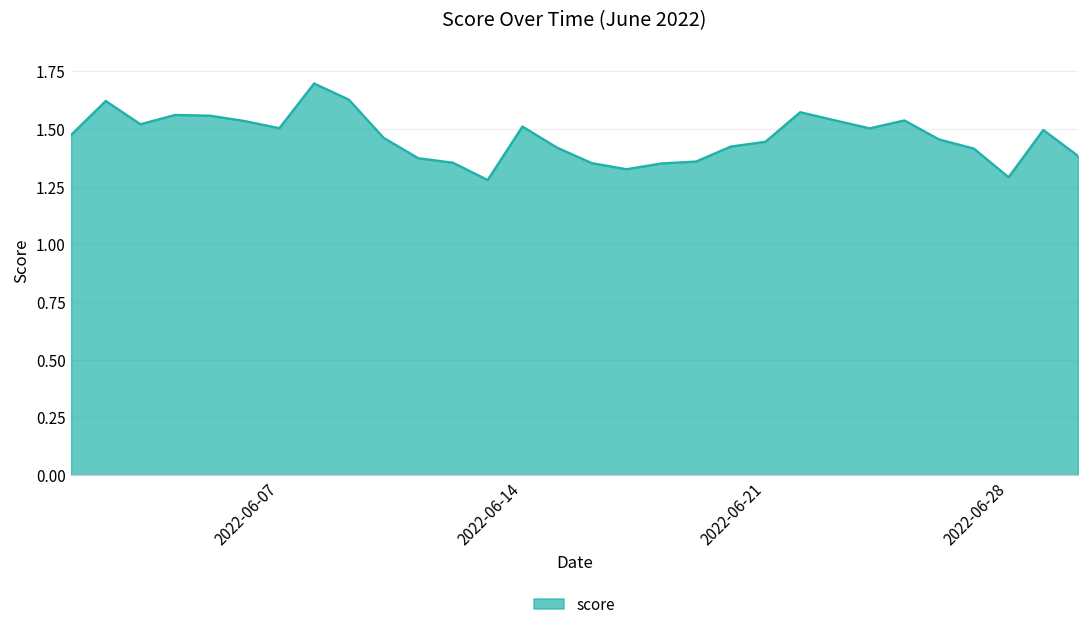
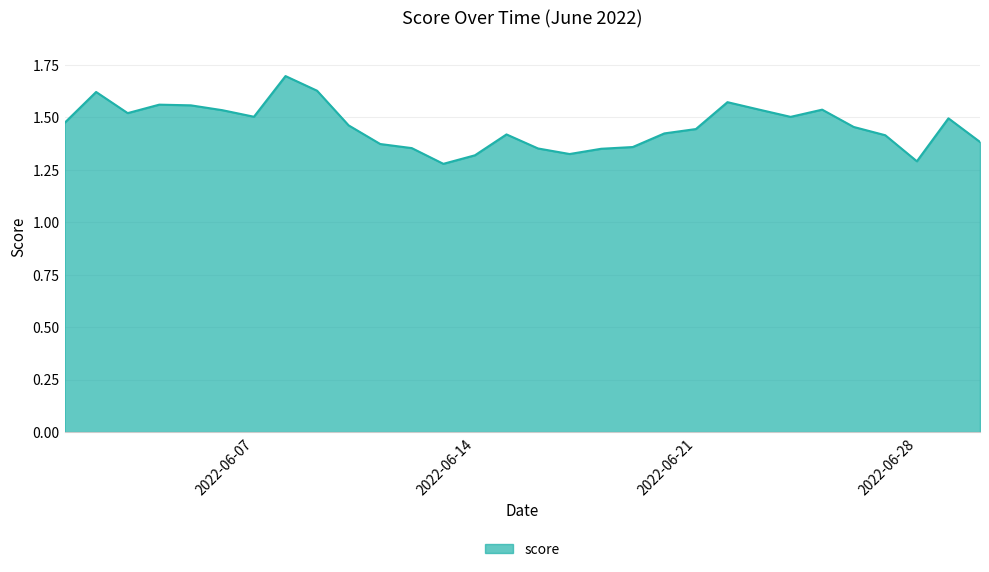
  {
    "2022-06-07": 1.50,
-   "2022-06-14": 1.51,
+   "2022-06-14": 1.32,
    "2022-06-21": 1.44,
    "2022-06-28": 1.29
  }
